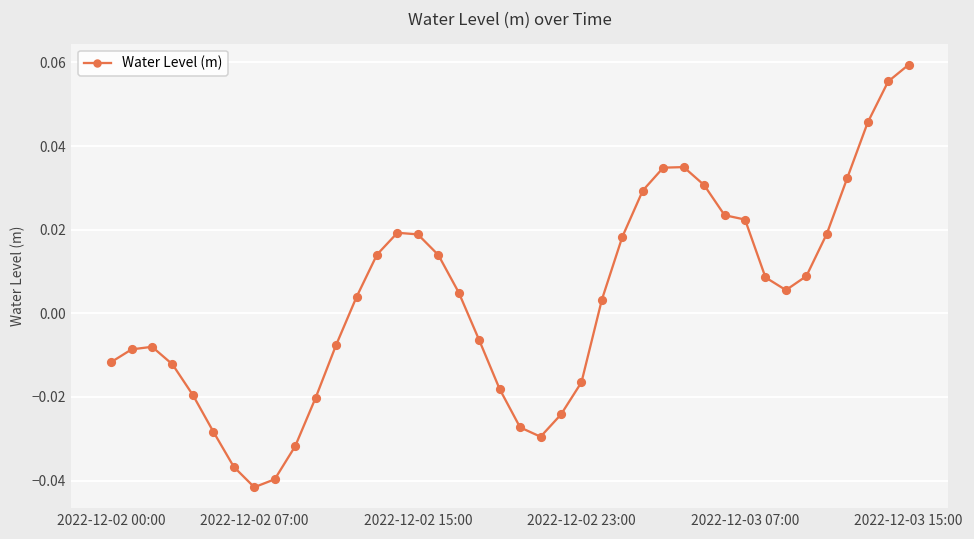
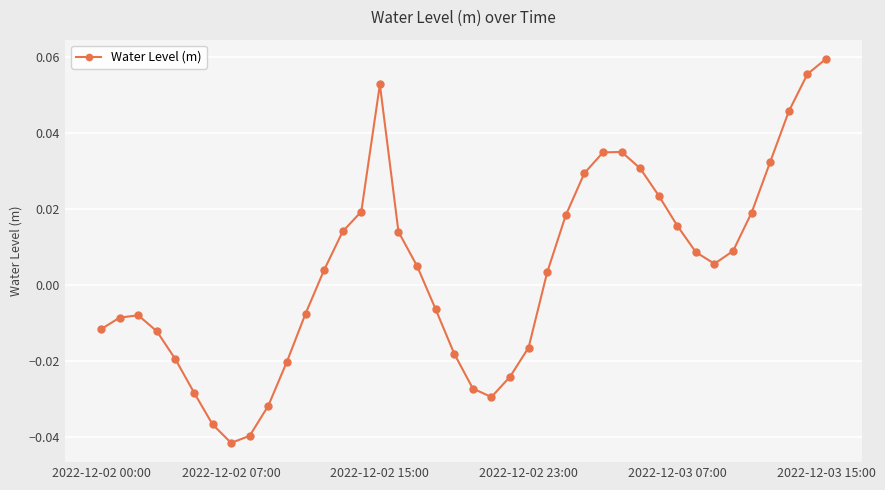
  {
    "2022-12-02 00:00": -0.012,
    "2022-12-02 07:00": -0.042,
-   "2022-12-02 15:00": 0.019,
+   "2022-12-02 15:00": 0.053,
    "2022-12-02 23:00": -0.017,
-   "2022-12-03 07:00": 0.022,
+   "2022-12-03 07:00": 0.016,
    "2022-12-03 15:00": 0.059
  }
